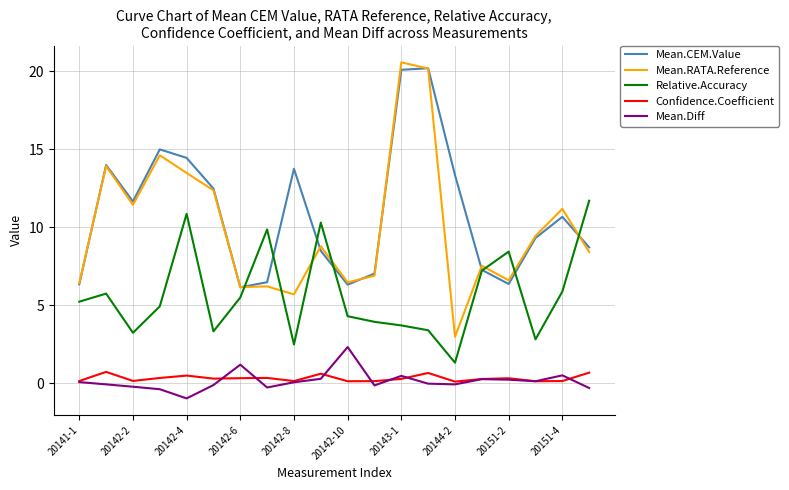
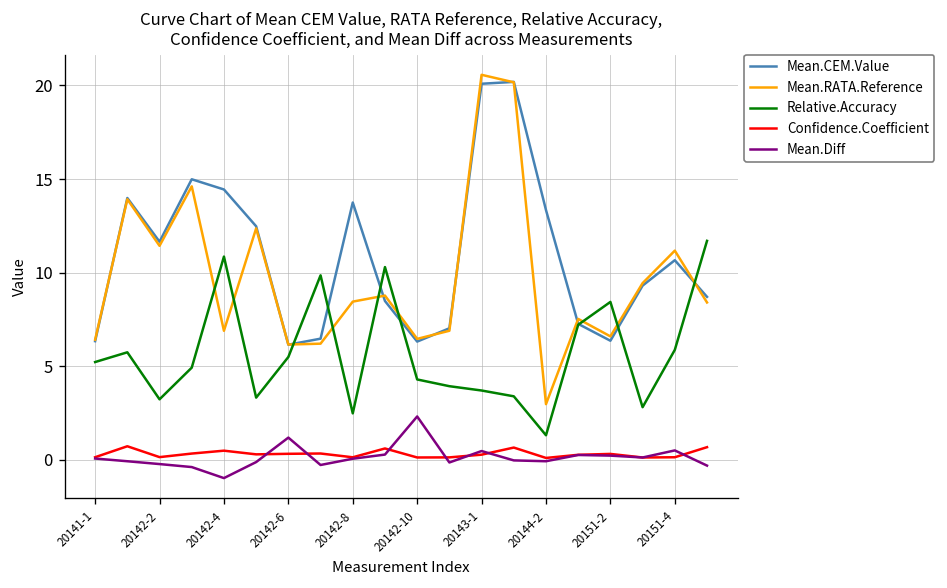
  {
    "Mean.CEM.Value": {
      "20142-2": 11.7,
      "20142-4": 14.4,
      "20142-8": 13.7,
      "20143-1": 20.1,
      "20144-2": 13.3,
      "20151-2": 6.4,
      "20151-4": 10.7
    },
    "Mean.RATA.Reference": {
      "20142-2": 11.4,
-     "20142-4": 13.5,
-     "20142-8": 5.7,
+     "20142-4": 6.9,
+     "20142-8": 8.5,
      "20143-1": 20.6,
      "20144-2": 3.0,
      "20151-2": 6.6,
      "20151-4": 11.2
    },
    "Relative.Accuracy": {
      "20141-1": 5.2,
      "20142-2": 3.2,
      "20142-4": 10.9,
      "20142-6": 5.5,
      "20142-8": 2.5,
      "20142-10": 4.3,
      "20143-1": 3.7,
      "20144-2": 1.3,
      "20151-2": 8.4,
      "20151-4": 5.9
    },
    "Confidence.Coefficient": {
      "20142-2": 0.2,
      "20142-4": 0.5,
      "20142-6": 0.3,
      "20142-10": 0.1,
      "20143-1": 0.3,
      "20144-2": 0.1,
      "20151-4": 0.1
    },
    "Mean.Diff": {
      "20142-2": -0.2,
      "20142-4": -1.0,
      "20142-6": 1.2,
      "20142-10": 2.3,
      "20143-1": 0.5,
      "20144-2": -0.1,
      "20151-4": 0.5
    }
  }
